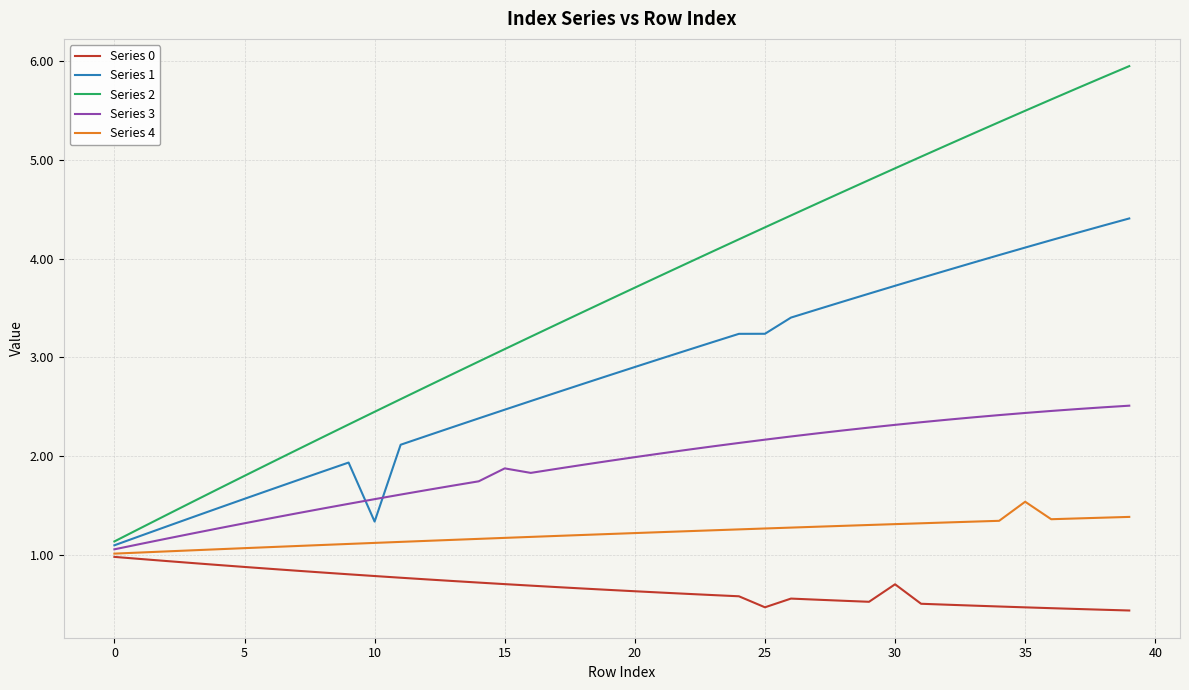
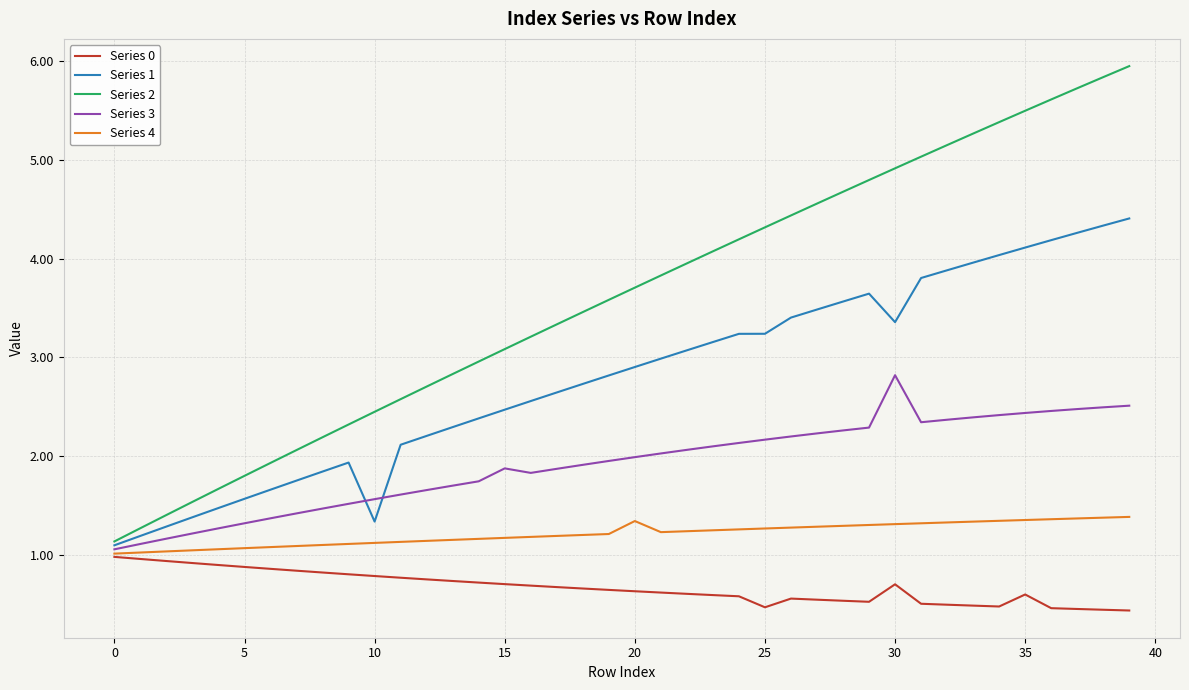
  {
    "Series 0": {
      "0": 1.0,
      "5": 0.9,
      "10": 0.8,
      "15": 0.7,
      "20": 0.6,
      "25": 0.5,
      "30": 0.7,
-     "35": 0.5
+     "35": 0.6
    },
    "Series 1": {
      "0": 1.1,
      "5": 1.6,
      "10": 1.3,
      "15": 2.5,
      "20": 2.9,
      "25": 3.2,
-     "30": 3.7,
+     "30": 3.4,
      "35": 4.1
    },
    "Series 2": {
      "0": 1.1,
      "5": 1.8,
      "10": 2.4,
      "15": 3.1,
      "20": 3.7,
      "25": 4.3,
      "30": 4.9,
      "35": 5.5
    },
    "Series 3": {
      "0": 1.1,
      "5": 1.3,
      "10": 1.6,
      "15": 1.9,
      "20": 2.0,
      "25": 2.2,
-     "30": 2.3,
+     "30": 2.8,
      "35": 2.4
    },
    "Series 4": {
      "0": 1.0,
      "5": 1.1,
      "10": 1.1,
      "15": 1.2,
-     "20": 1.2,
+     "20": 1.3,
      "25": 1.3,
      "30": 1.3,
-     "35": 1.5
+     "35": 1.4
    }
  }
